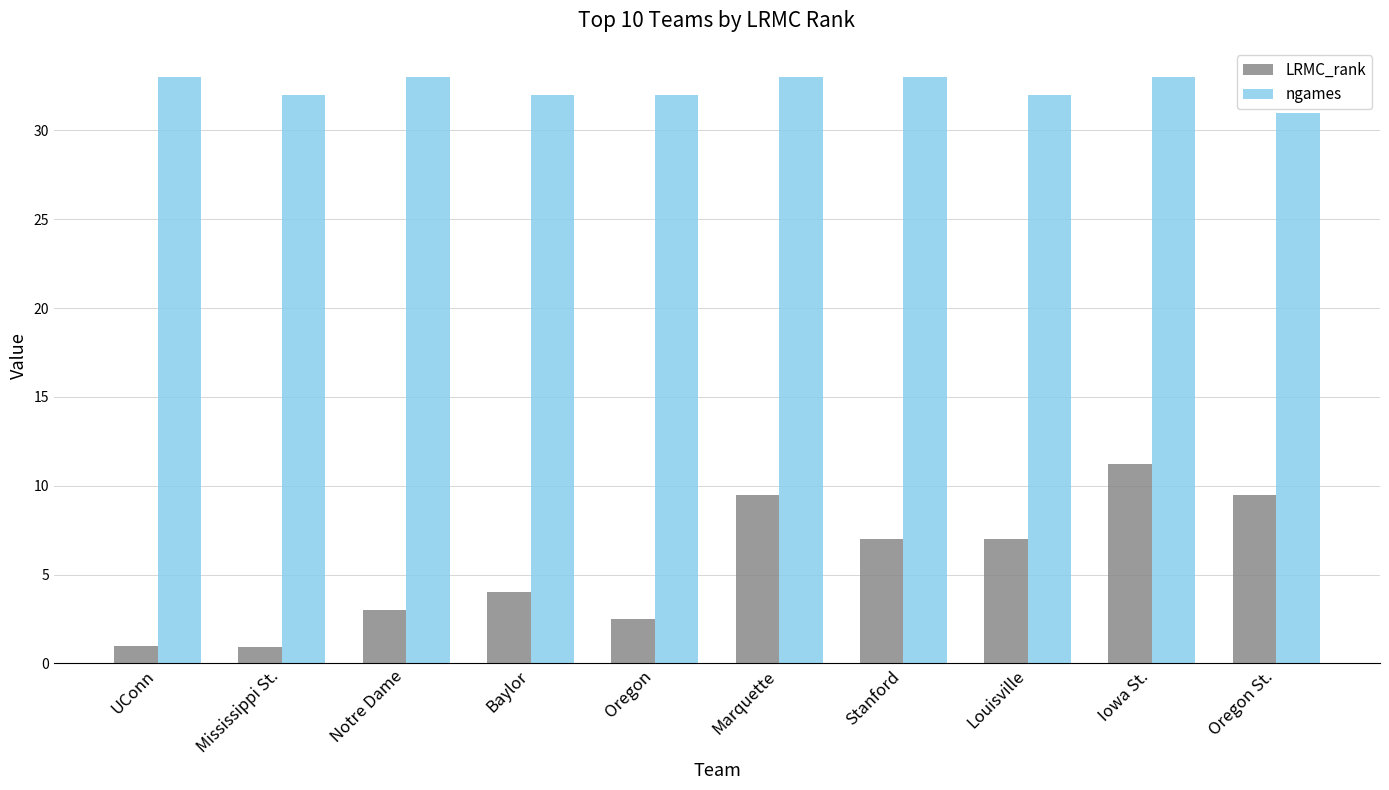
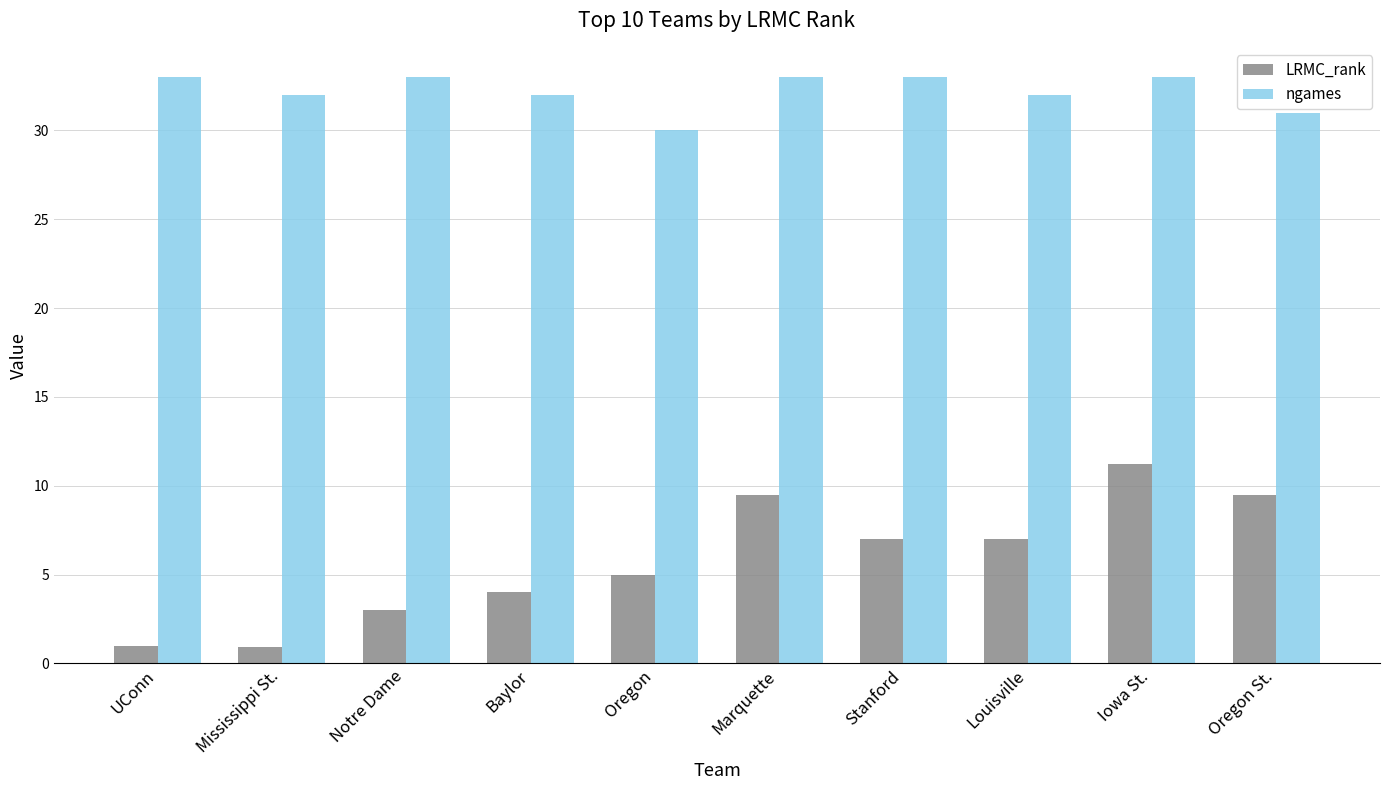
  {
    "LRMC_rank": {
      "UConn": 1.0,
      "Mississippi St.": 0.9,
      "Notre Dame": 3.0,
      "Baylor": 4.0,
-     "Oregon": 2.5,
+     "Oregon": 5.0,
      "Marquette": 9.5,
      "Stanford": 7.0,
      "Louisville": 7.0,
      "Iowa St.": 11.2,
      "Oregon St.": 9.5
    },
    "ngames": {
      "UConn": 33,
      "Mississippi St.": 32,
      "Notre Dame": 33,
      "Baylor": 32,
-     "Oregon": 32,
+     "Oregon": 30,
      "Marquette": 33,
      "Stanford": 33,
      "Louisville": 32,
      "Iowa St.": 33,
      "Oregon St.": 31
    }
  }
